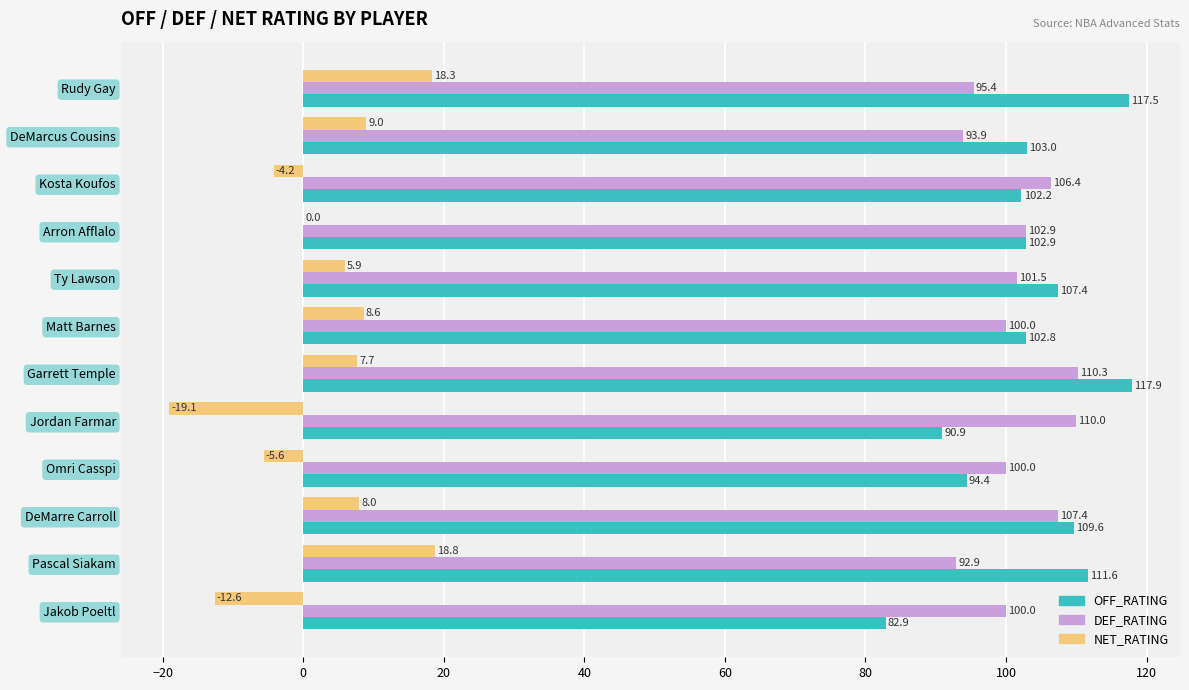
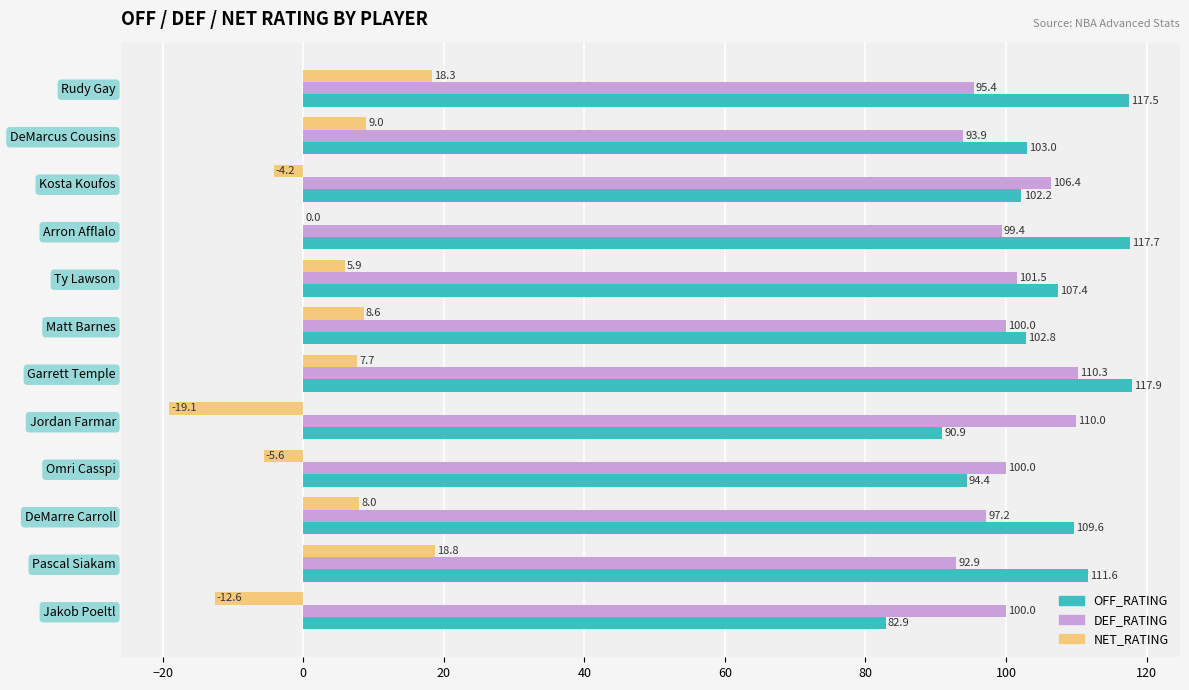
  {
    "OFF_RATING": {
      "Rudy Gay": 117.5,
      "DeMarcus Cousins": 103.0,
      "Kosta Koufos": 102.2,
-     "Arron Afflalo": 102.9,
+     "Arron Afflalo": 117.7,
      "Ty Lawson": 107.4,
      "Matt Barnes": 102.8,
      "Garrett Temple": 117.9,
      "Jordan Farmar": 90.9,
      "Omri Casspi": 94.4,
      "DeMarre Carroll": 109.6,
      "Pascal Siakam": 111.6,
      "Jakob Poeltl": 82.9
    },
    "DEF_RATING": {
      "Rudy Gay": 95.4,
      "DeMarcus Cousins": 93.9,
      "Kosta Koufos": 106.4,
-     "Arron Afflalo": 102.9,
+     "Arron Afflalo": 99.4,
      "Ty Lawson": 101.5,
      "Matt Barnes": 100.0,
      "Garrett Temple": 110.3,
      "Jordan Farmar": 110.0,
      "Omri Casspi": 100.0,
-     "DeMarre Carroll": 107.4,
+     "DeMarre Carroll": 97.2,
      "Pascal Siakam": 92.9,
      "Jakob Poeltl": 100.0
    },
    "NET_RATING": {
      "Rudy Gay": 18.3,
      "DeMarcus Cousins": 9.0,
      "Kosta Koufos": -4.2,
      "Arron Afflalo": 0.0,
      "Ty Lawson": 5.9,
      "Matt Barnes": 8.6,
      "Garrett Temple": 7.7,
      "Jordan Farmar": -19.1,
      "Omri Casspi": -5.6,
      "DeMarre Carroll": 8.0,
      "Pascal Siakam": 18.8,
      "Jakob Poeltl": -12.6
    }
  }
